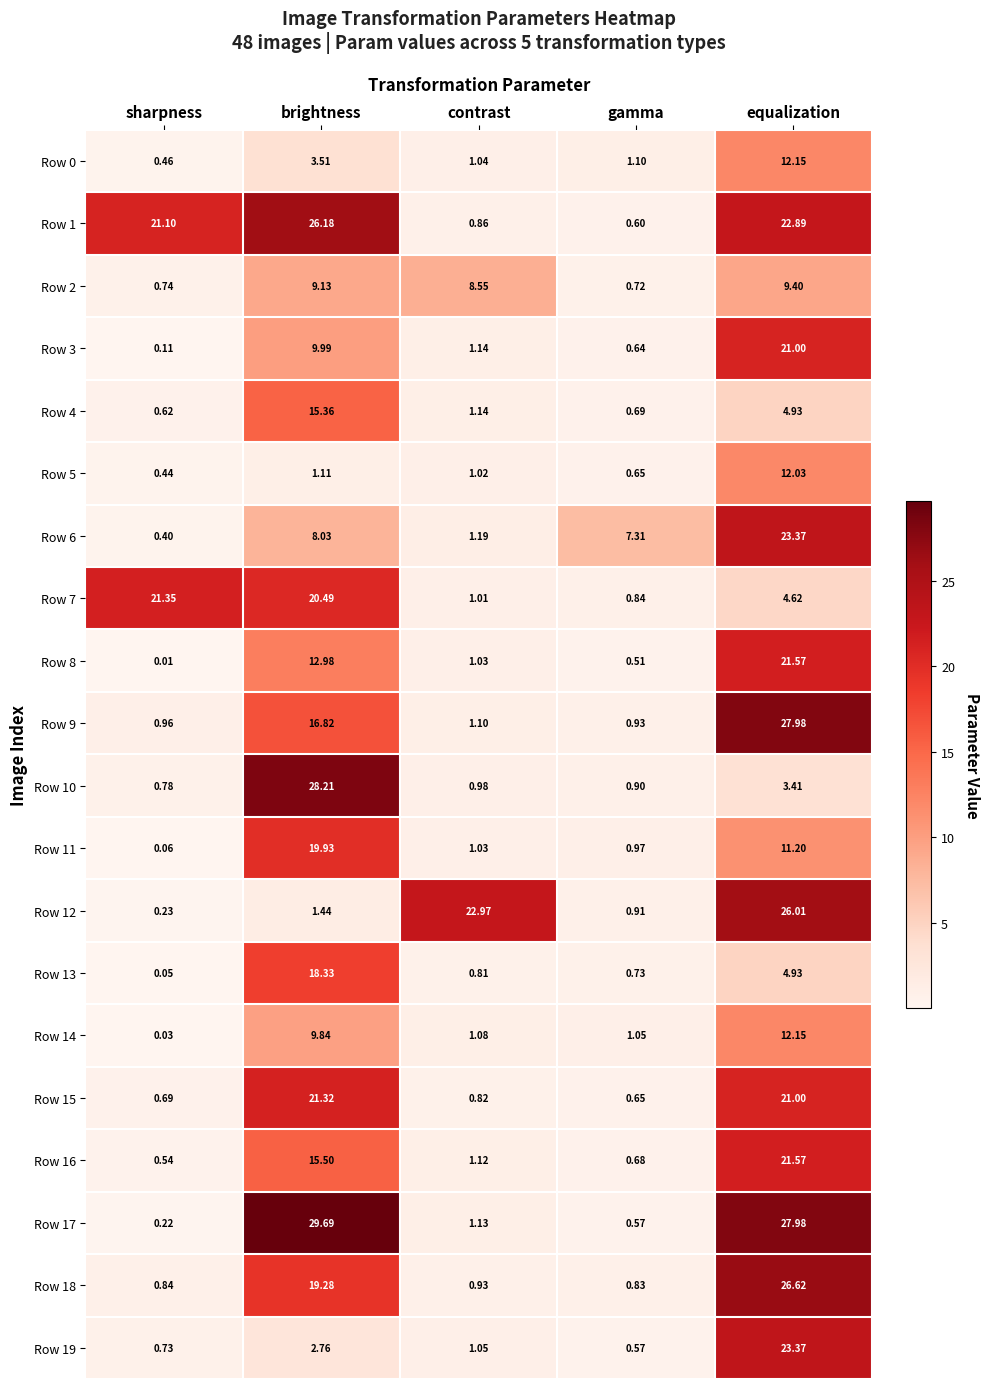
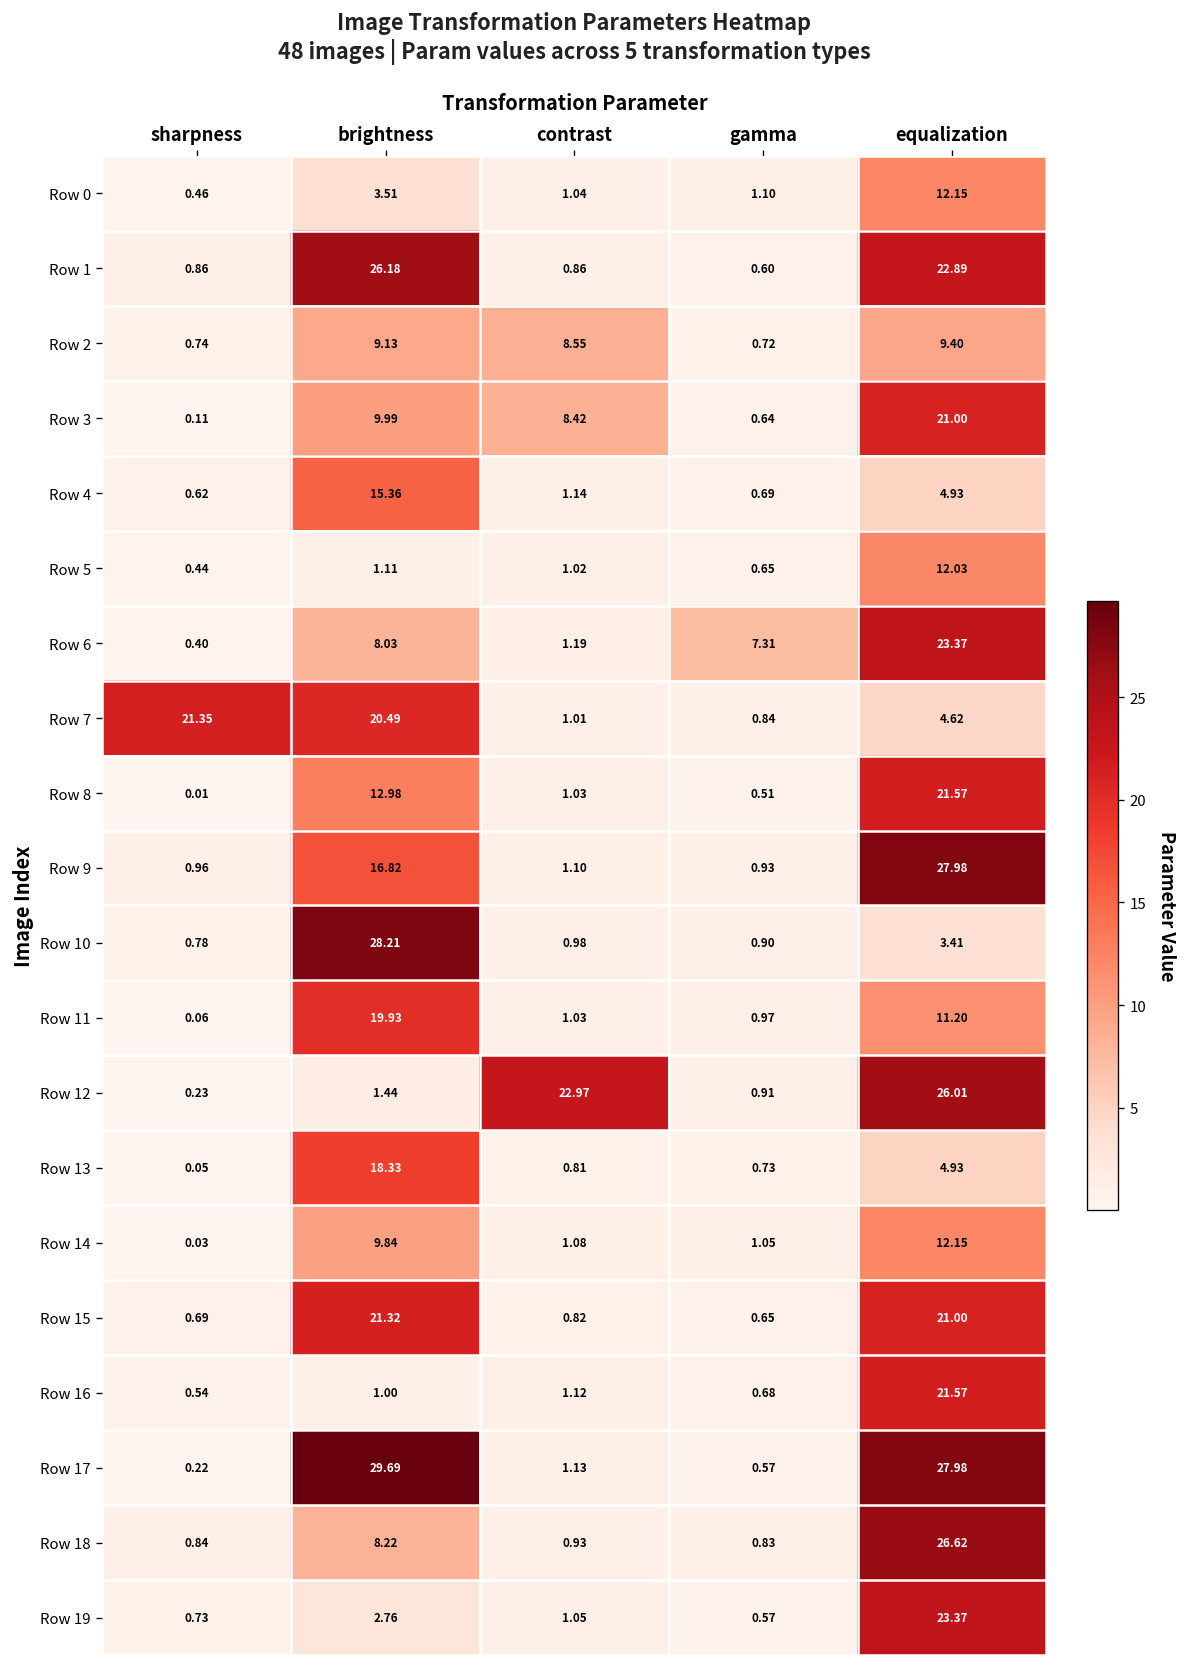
  {
    "Row 0": {
      "sharpness": 0.46,
      "brightness": 3.51,
      "contrast": 1.04,
      "gamma": 1.10,
      "equalization": 12.15
    },
    "Row 1": {
-     "sharpness": 21.10,
+     "sharpness": 0.86,
      "brightness": 26.18,
      "contrast": 0.86,
      "gamma": 0.60,
      "equalization": 22.89
    },
    "Row 2": {
      "sharpness": 0.74,
      "brightness": 9.13,
      "contrast": 8.55,
      "gamma": 0.72,
      "equalization": 9.40
    },
    "Row 3": {
      "sharpness": 0.11,
      "brightness": 9.99,
-     "contrast": 1.14,
+     "contrast": 8.42,
      "gamma": 0.64,
      "equalization": 21.00
    },
    "Row 4": {
      "sharpness": 0.62,
      "brightness": 15.36,
      "contrast": 1.14,
      "gamma": 0.69,
      "equalization": 4.93
    },
    "Row 5": {
      "sharpness": 0.44,
      "brightness": 1.11,
      "contrast": 1.02,
      "gamma": 0.65,
      "equalization": 12.03
    },
    "Row 6": {
      "sharpness": 0.40,
      "brightness": 8.03,
      "contrast": 1.19,
      "gamma": 7.31,
      "equalization": 23.37
    },
    "Row 7": {
      "sharpness": 21.35,
      "brightness": 20.49,
      "contrast": 1.01,
      "gamma": 0.84,
      "equalization": 4.62
    },
    "Row 8": {
      "sharpness": 0.01,
      "brightness": 12.98,
      "contrast": 1.03,
      "gamma": 0.51,
      "equalization": 21.57
    },
    "Row 9": {
      "sharpness": 0.96,
      "brightness": 16.82,
      "contrast": 1.10,
      "gamma": 0.93,
      "equalization": 27.98
    },
    "Row 10": {
      "sharpness": 0.78,
      "brightness": 28.21,
      "contrast": 0.98,
      "gamma": 0.90,
      "equalization": 3.41
    },
    "Row 11": {
      "sharpness": 0.06,
      "brightness": 19.93,
      "contrast": 1.03,
      "gamma": 0.97,
      "equalization": 11.20
    },
    "Row 12": {
      "sharpness": 0.23,
      "brightness": 1.44,
      "contrast": 22.97,
      "gamma": 0.91,
      "equalization": 26.01
    },
    "Row 13": {
      "sharpness": 0.05,
      "brightness": 18.33,
      "contrast": 0.81,
      "gamma": 0.73,
      "equalization": 4.93
    },
    "Row 14": {
      "sharpness": 0.03,
      "brightness": 9.84,
      "contrast": 1.08,
      "gamma": 1.05,
      "equalization": 12.15
    },
    "Row 15": {
      "sharpness": 0.69,
      "brightness": 21.32,
      "contrast": 0.82,
      "gamma": 0.65,
      "equalization": 21.00
    },
    "Row 16": {
      "sharpness": 0.54,
-     "brightness": 15.50,
+     "brightness": 1.00,
      "contrast": 1.12,
      "gamma": 0.68,
      "equalization": 21.57
    },
    "Row 17": {
      "sharpness": 0.22,
      "brightness": 29.69,
      "contrast": 1.13,
      "gamma": 0.57,
      "equalization": 27.98
    },
    "Row 18": {
      "sharpness": 0.84,
-     "brightness": 19.28,
+     "brightness": 8.22,
      "contrast": 0.93,
      "gamma": 0.83,
      "equalization": 26.62
    },
    "Row 19": {
      "sharpness": 0.73,
      "brightness": 2.76,
      "contrast": 1.05,
      "gamma": 0.57,
      "equalization": 23.37
    }
  }
